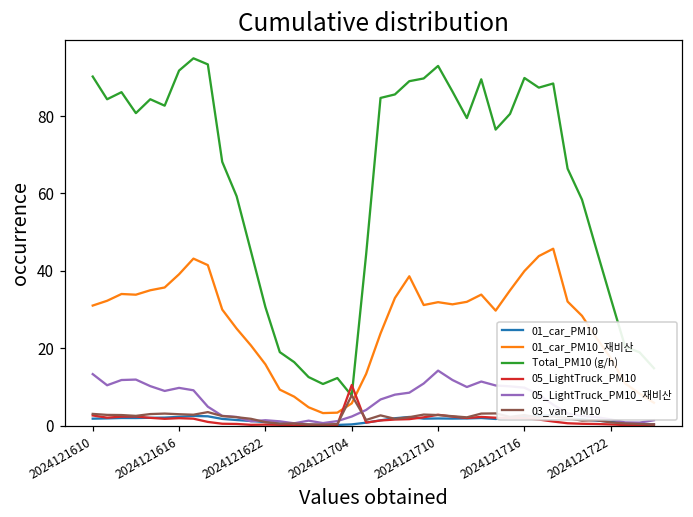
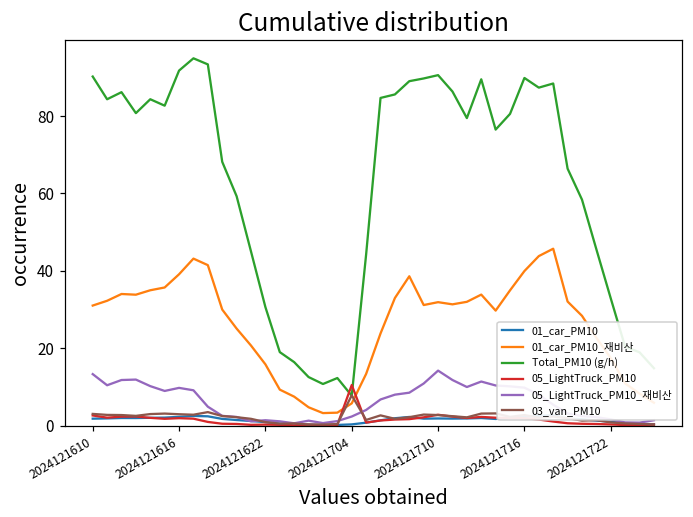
  {
    "01_car_PM10": {
      "2024121610": 2,
      "2024121704": 0,
      "2024121710": 2
    },
    "01_car_PM10_재비산": {
      "2024121610": 31,
      "2024121616": 39,
      "2024121622": 16,
      "2024121704": 6,
      "2024121710": 32,
      "2024121716": 40
    },
    "Total_PM10 (g/h)": {
      "2024121610": 90,
      "2024121616": 92,
      "2024121622": 31,
-     "2024121710": 93,
+     "2024121710": 91,
      "2024121716": 90,
      "2024121722": 33
    },
    "05_LightTruck_PM10": {
      "2024121704": 11
    },
    "05_LightTruck_PM10_재비산": {
      "2024121610": 13,
      "2024121616": 10,
      "2024121704": 2,
      "2024121710": 14
    }
  }
